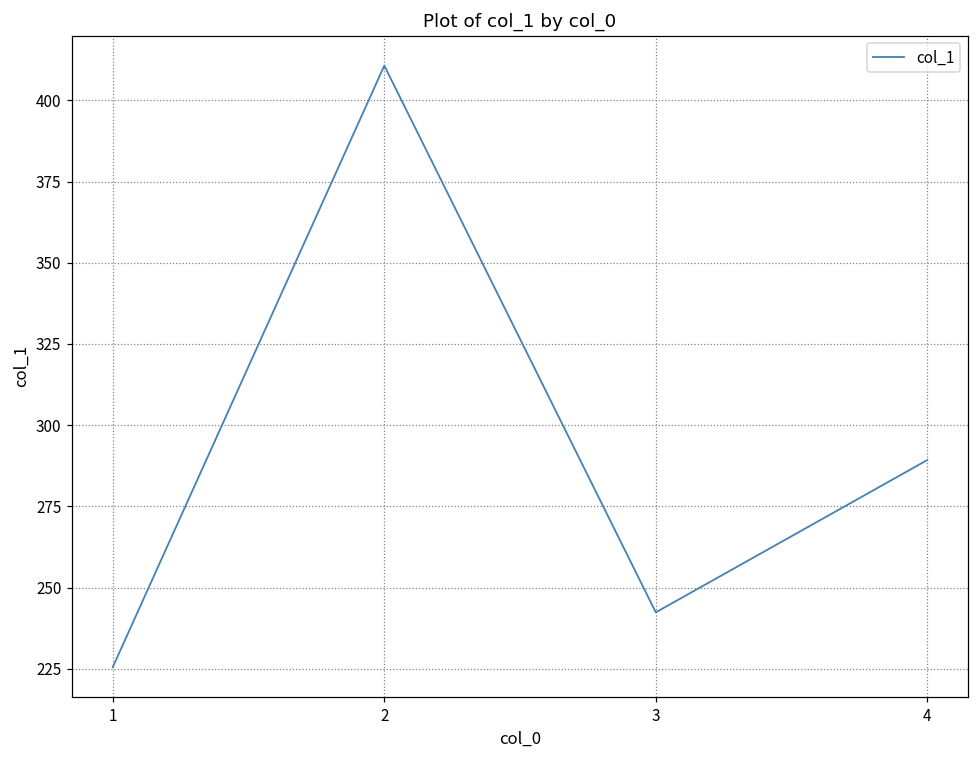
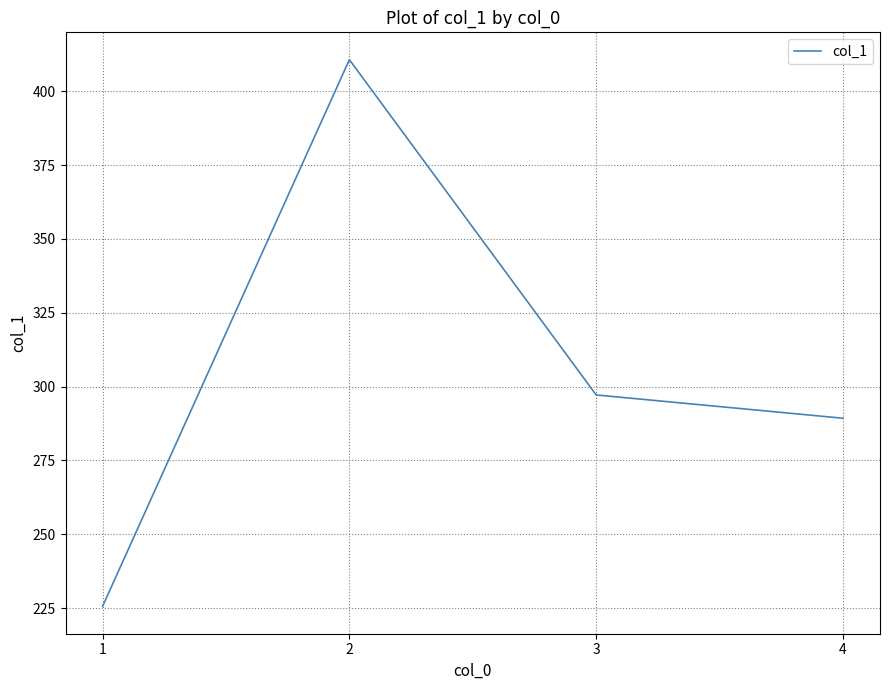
  {
    "1": 226,
    "2": 411,
-   "3": 242,
+   "3": 297,
    "4": 289
  }
